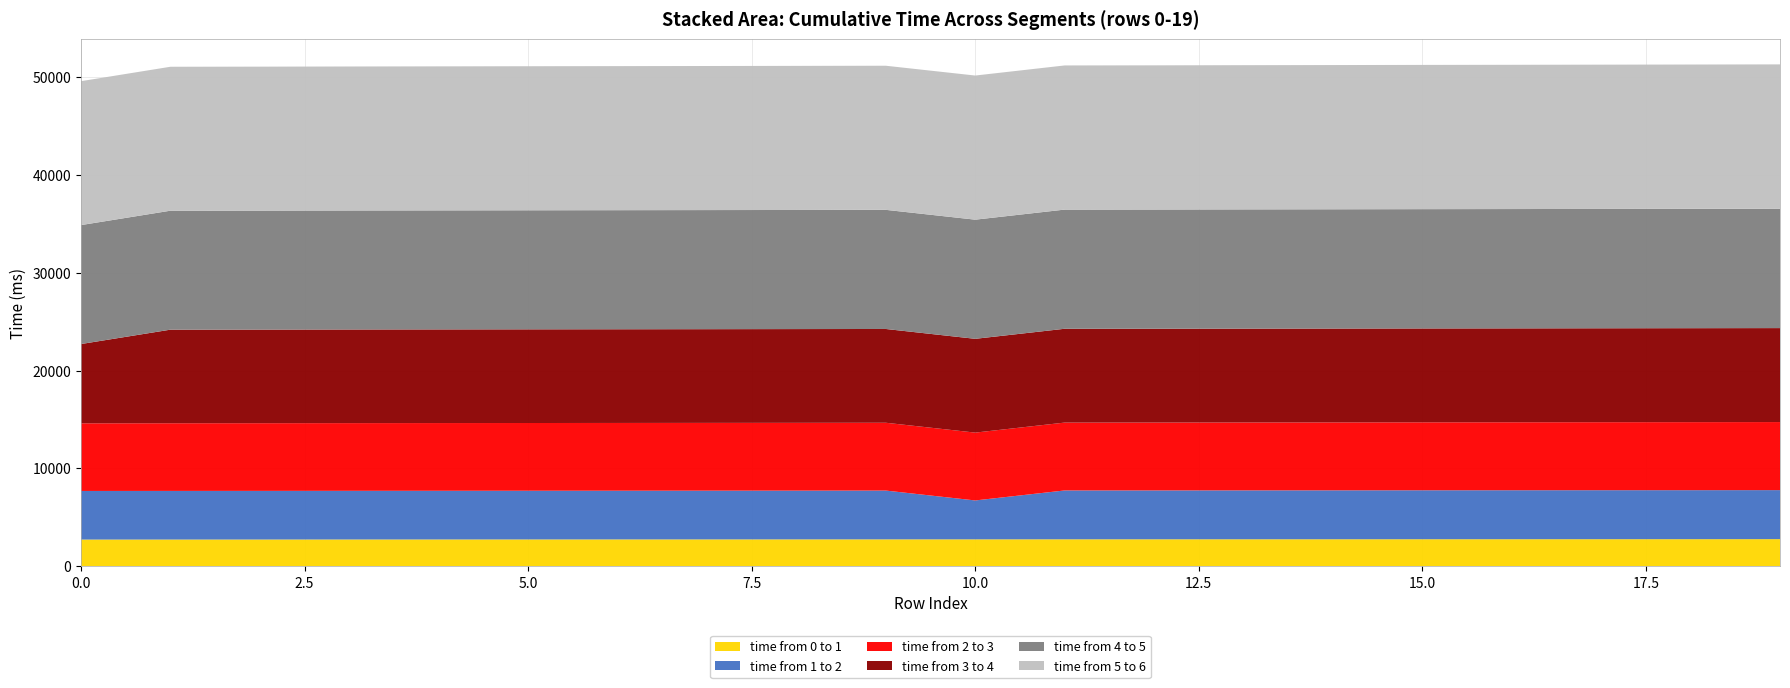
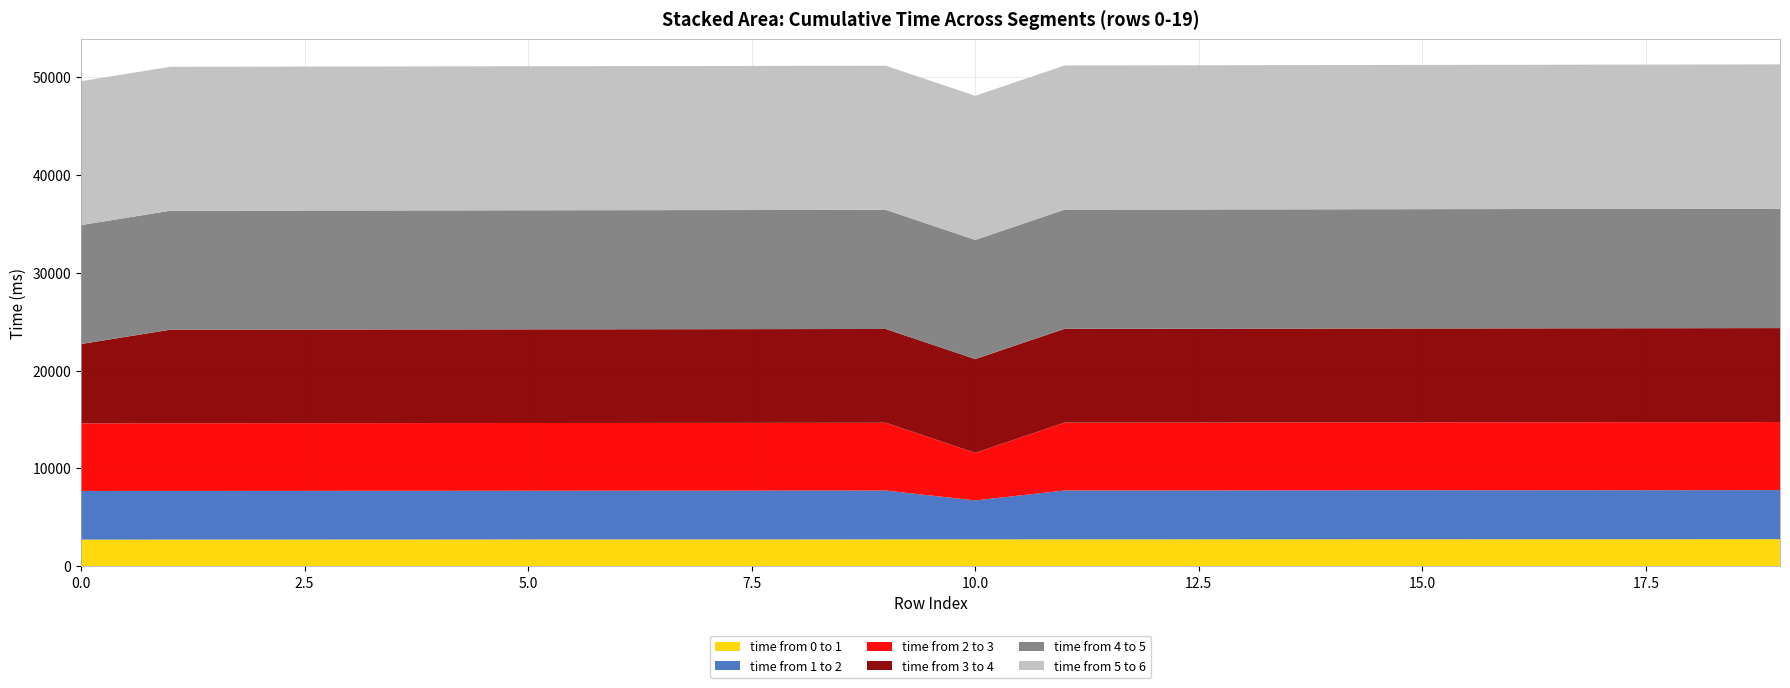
  {
    "time from 0 to 1": {
      "0.0": 3000,
      "5.0": 3000,
      "10.0": 3000,
      "15.0": 3000
    },
    "time from 1 to 2": {
      "0.0": 5000,
      "5.0": 5000,
      "10.0": 4000,
      "15.0": 5000
    },
    "time from 2 to 3": {
      "0.0": 7000,
      "5.0": 7000,
-     "10.0": 7000,
+     "10.0": 5000,
      "15.0": 7000
    },
    "time from 3 to 4": {
      "0.0": 8000,
      "5.0": 10000,
      "10.0": 10000,
      "15.0": 10000
    },
    "time from 4 to 5": {
      "0.0": 12000,
      "5.0": 12000,
      "10.0": 12000,
      "15.0": 12000
    },
    "time from 5 to 6": {
      "0.0": 15000,
      "5.0": 15000,
      "10.0": 15000,
      "15.0": 15000
    }
  }
